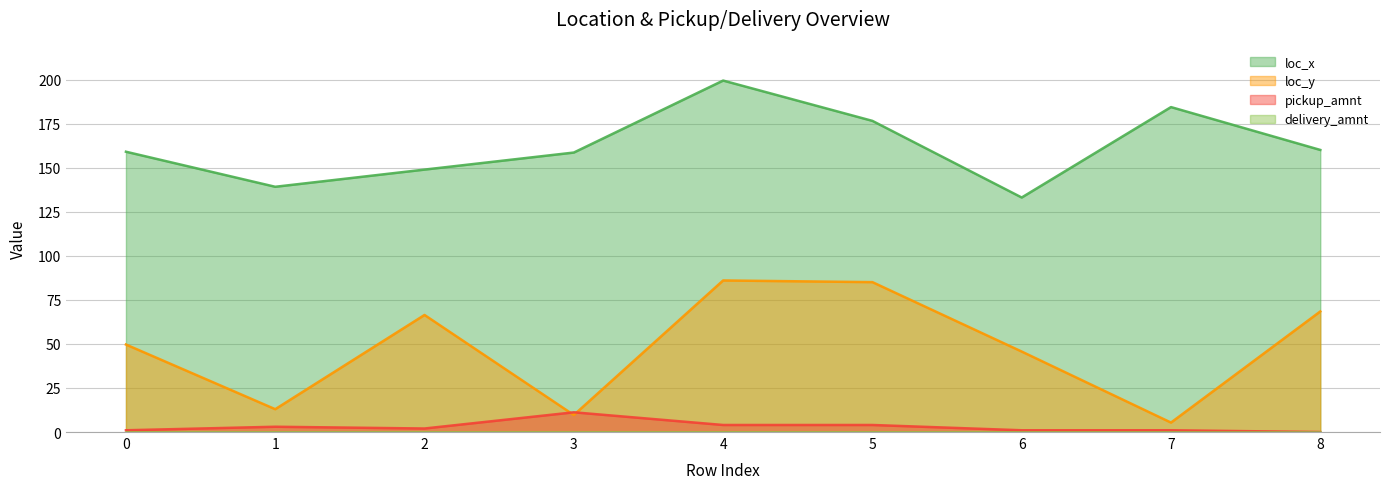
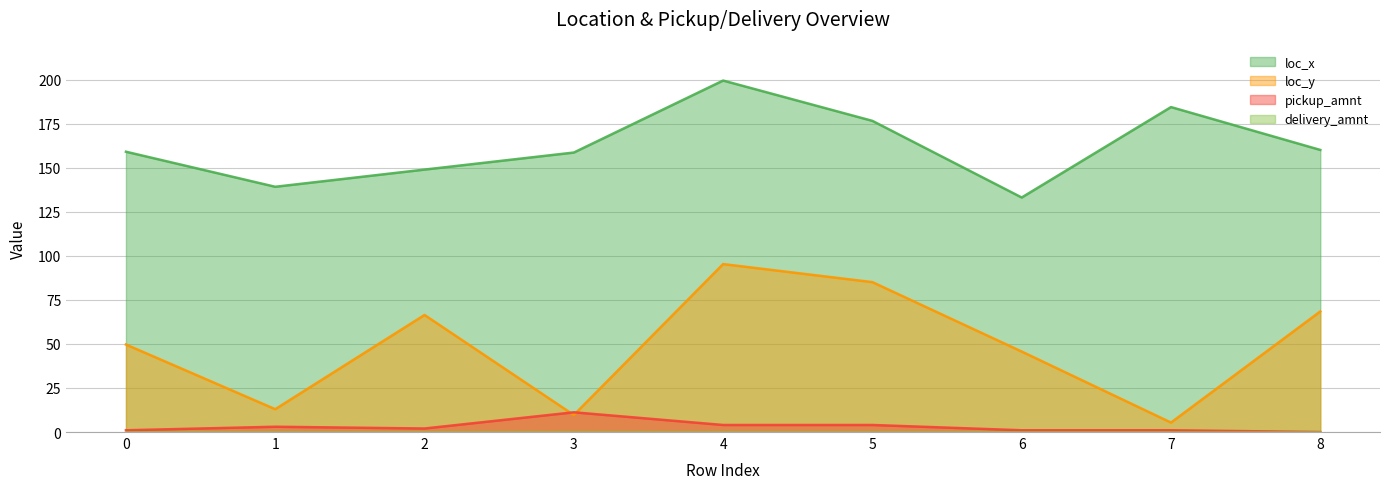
  {
    "loc_y": {
      "0": 50,
      "1": 13,
      "2": 66,
      "3": 10,
-     "4": 86,
+     "4": 95,
      "5": 85,
      "6": 46,
      "7": 5,
      "8": 68
    },
    "pickup_amnt": {
      "1": 3,
      "2": 2,
      "3": 11,
      "4": 4,
      "5": 4
    }
  }
